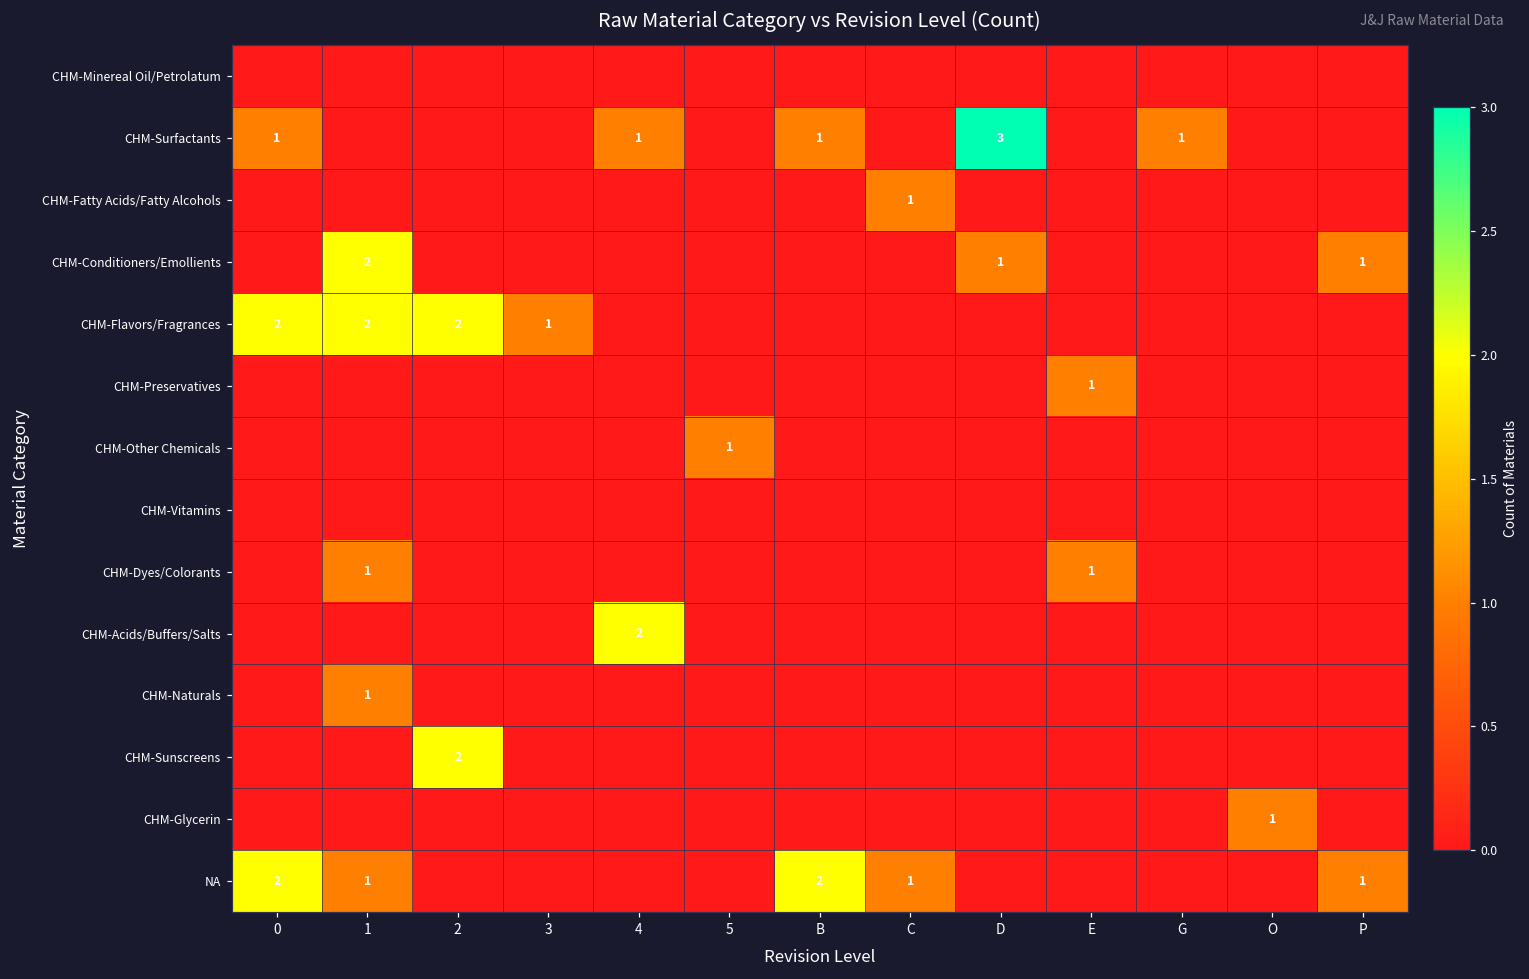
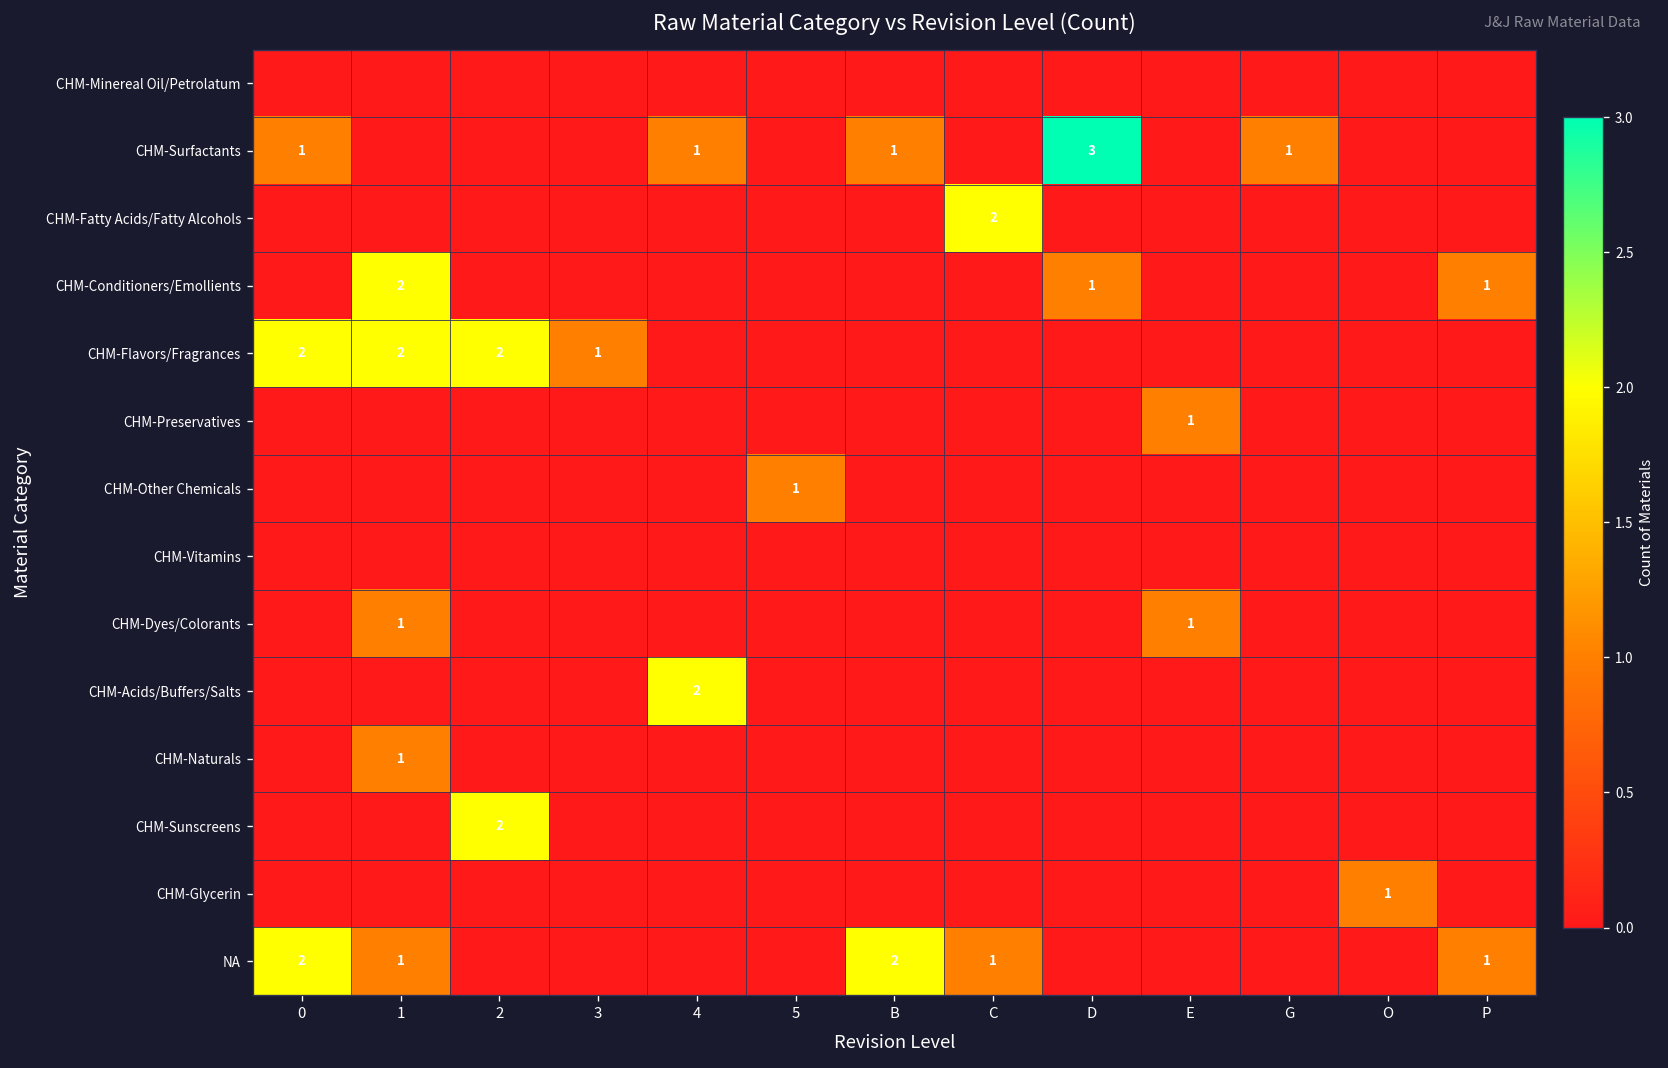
  {
    "CHM-Surfactants": {
      "0": 1,
      "4": 1,
      "B": 1,
      "D": 3,
      "G": 1
    },
    "CHM-Fatty Acids/Fatty Alcohols": {
-     "C": 1
+     "C": 2
    },
    "CHM-Conditioners/Emollients": {
      "1": 2,
      "D": 1,
      "P": 1
    },
    "CHM-Flavors/Fragrances": {
      "0": 2,
      "1": 2,
      "2": 2,
      "3": 1
    },
    "CHM-Preservatives": {
      "E": 1
    },
    "CHM-Other Chemicals": {
      "5": 1
    },
    "CHM-Dyes/Colorants": {
      "1": 1,
      "E": 1
    },
    "CHM-Acids/Buffers/Salts": {
      "4": 2
    },
    "CHM-Naturals": {
      "1": 1
    },
    "CHM-Sunscreens": {
      "2": 2
    },
    "CHM-Glycerin": {
      "O": 1
    },
    "NA": {
      "0": 2,
      "1": 1,
      "B": 2,
      "C": 1,
      "P": 1
    }
  }
